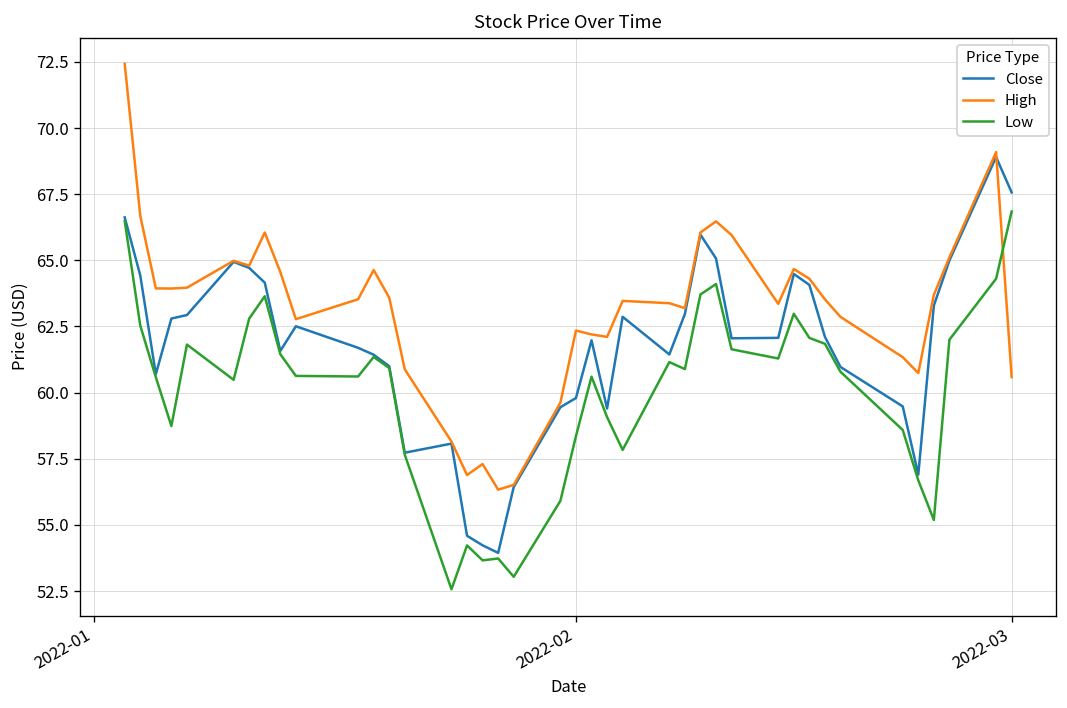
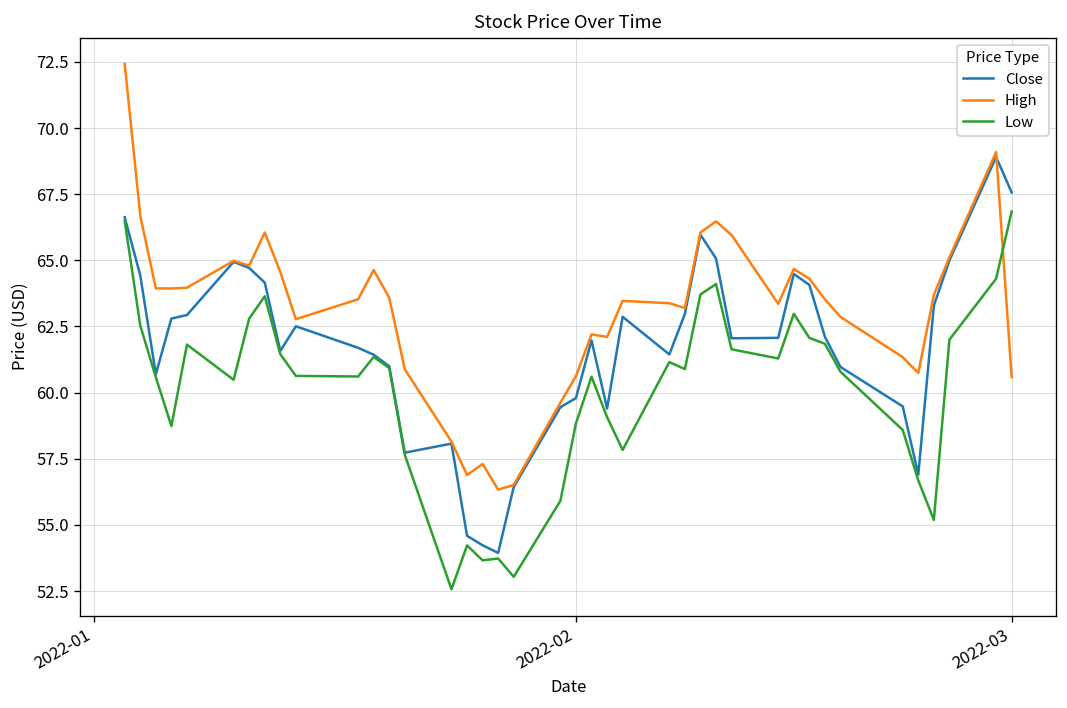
  {
    "Close": {
      "2022-02": 59.8,
      "2022-03": 67.6
    },
    "High": {
-     "2022-02": 62.3,
+     "2022-02": 60.6,
      "2022-03": 60.6
    },
    "Low": {
-     "2022-02": 58.4,
+     "2022-02": 58.8,
      "2022-03": 66.8
    }
  }
